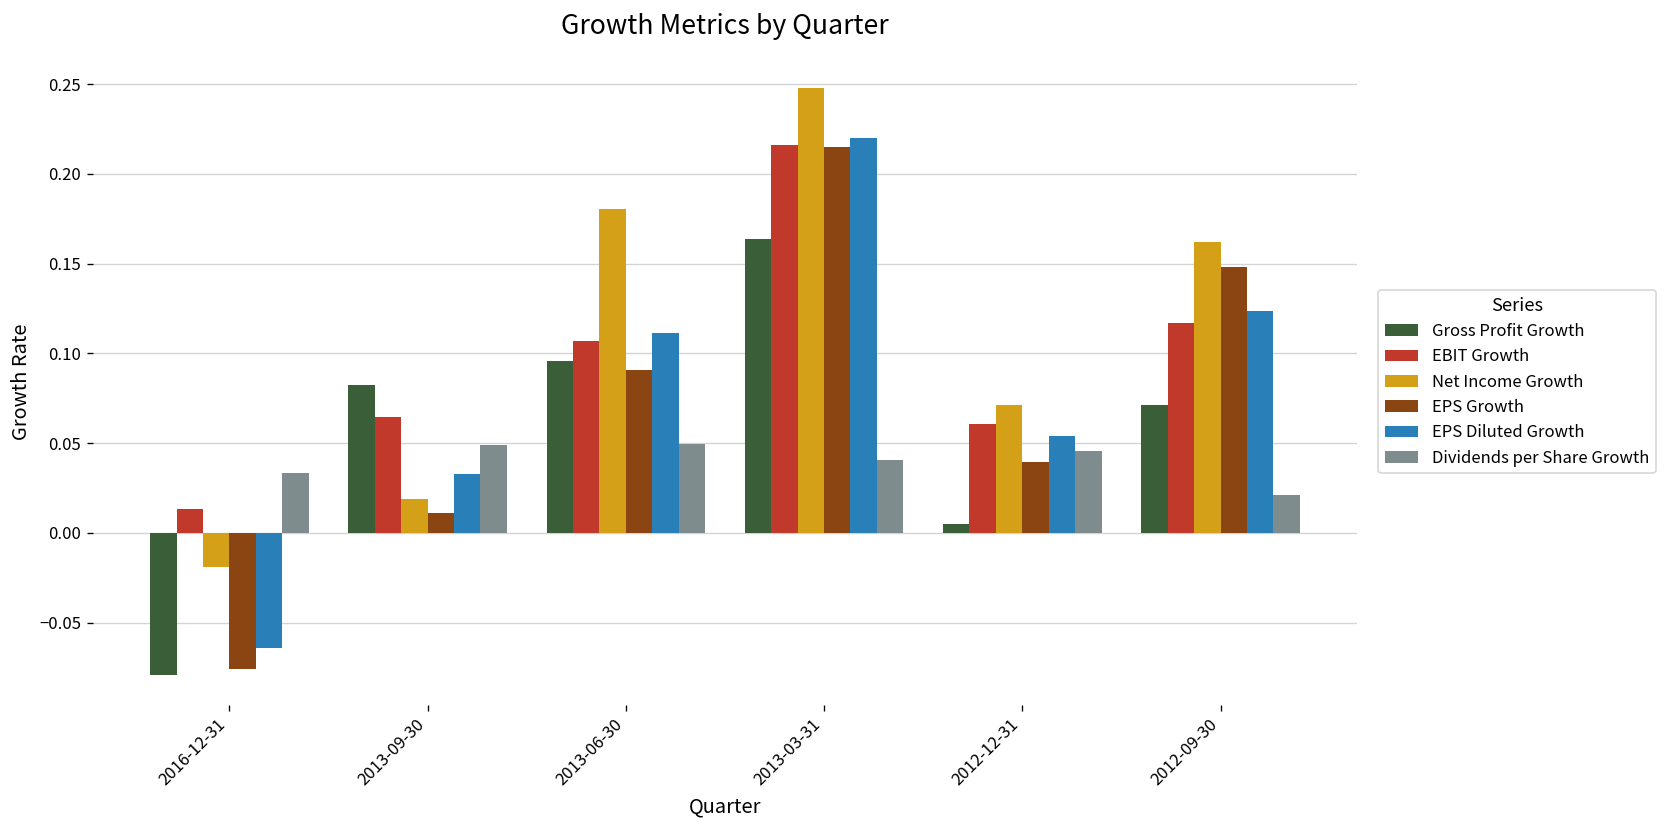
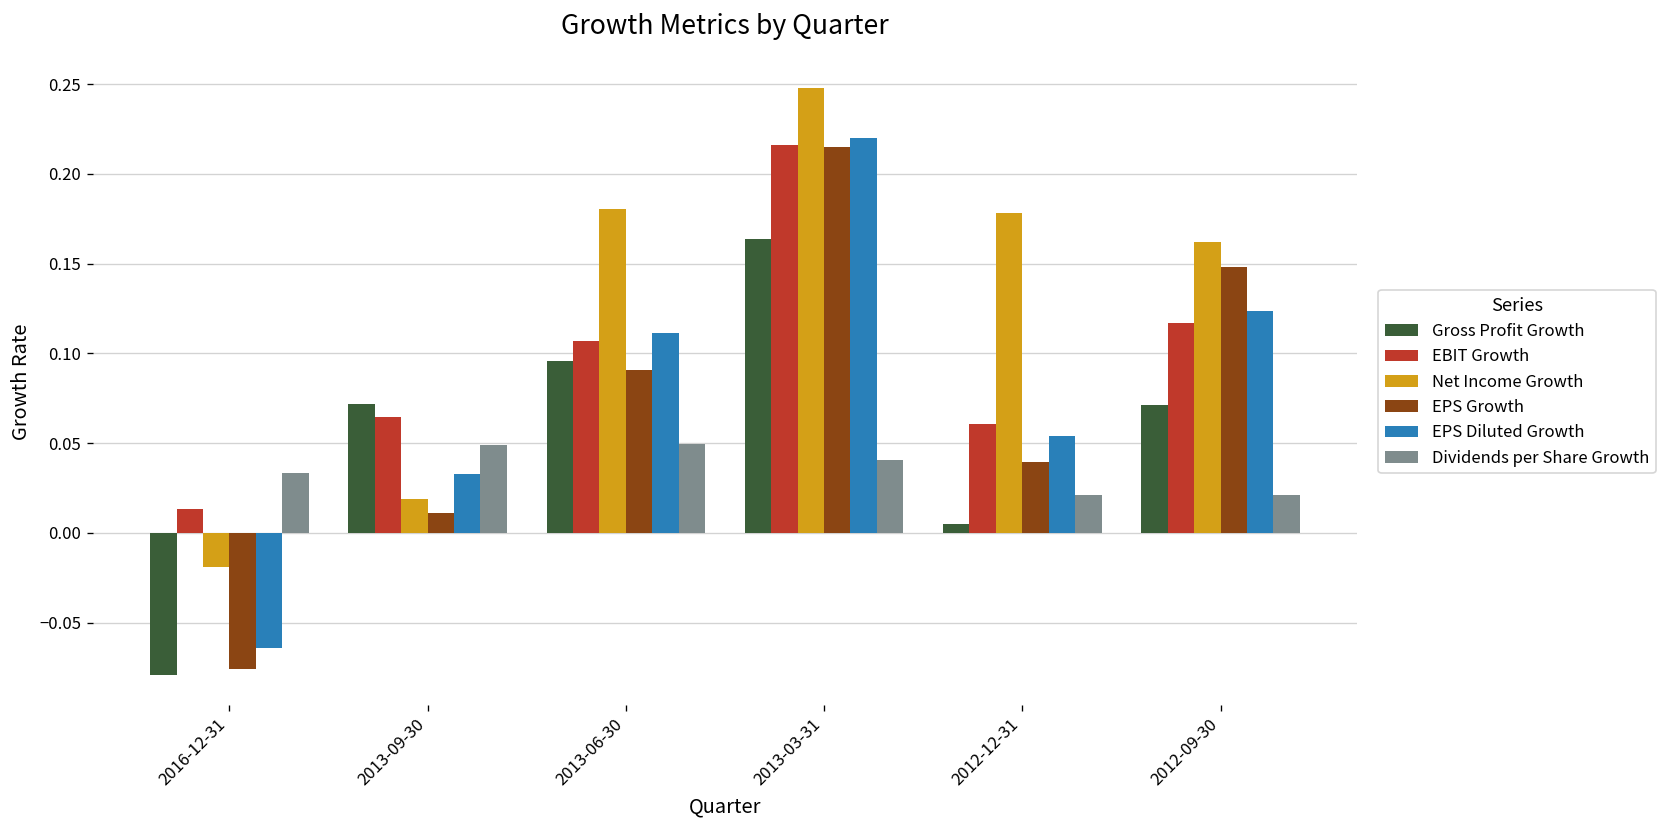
  {
    "Gross Profit Growth": {
      "2016-12-31": -0.080,
-     "2013-09-30": 0.082,
+     "2013-09-30": 0.072,
      "2013-06-30": 0.096,
      "2013-03-31": 0.164,
      "2012-12-31": 0.005,
      "2012-09-30": 0.071
    },
    "Net Income Growth": {
      "2016-12-31": -0.019,
      "2013-09-30": 0.019,
      "2013-06-30": 0.181,
      "2013-03-31": 0.248,
-     "2012-12-31": 0.071,
+     "2012-12-31": 0.178,
      "2012-09-30": 0.162
    },
    "EPS Diluted Growth": {
      "2016-12-31": -0.064,
      "2013-09-30": 0.033,
      "2013-06-30": 0.111,
      "2013-03-31": 0.220,
      "2012-12-31": 0.054,
      "2012-09-30": 0.124
    },
    "Dividends per Share Growth": {
      "2016-12-31": 0.033,
      "2013-09-30": 0.049,
      "2013-06-30": 0.049,
      "2013-03-31": 0.041,
-     "2012-12-31": 0.046,
+     "2012-12-31": 0.021,
      "2012-09-30": 0.021
    }
  }
